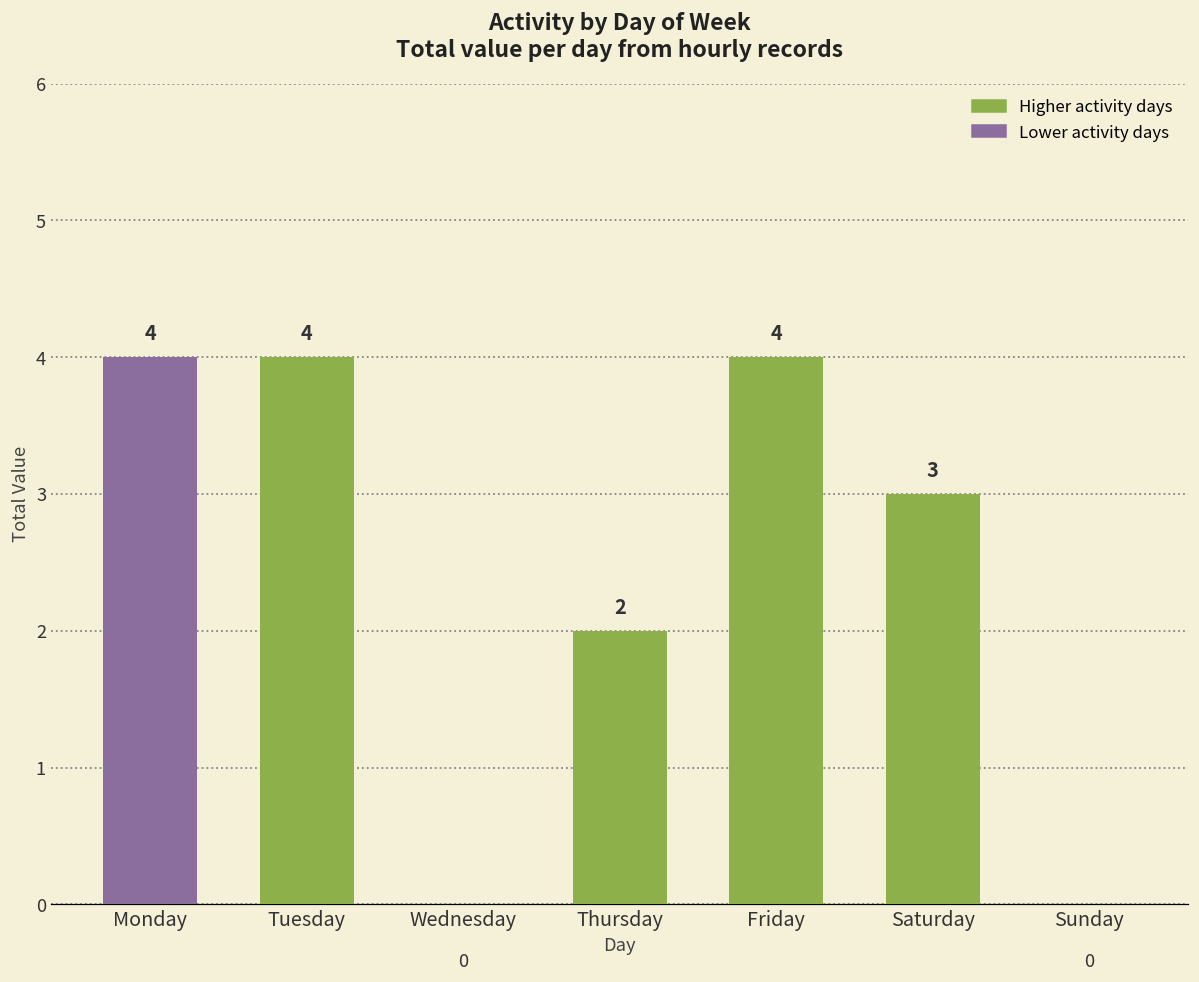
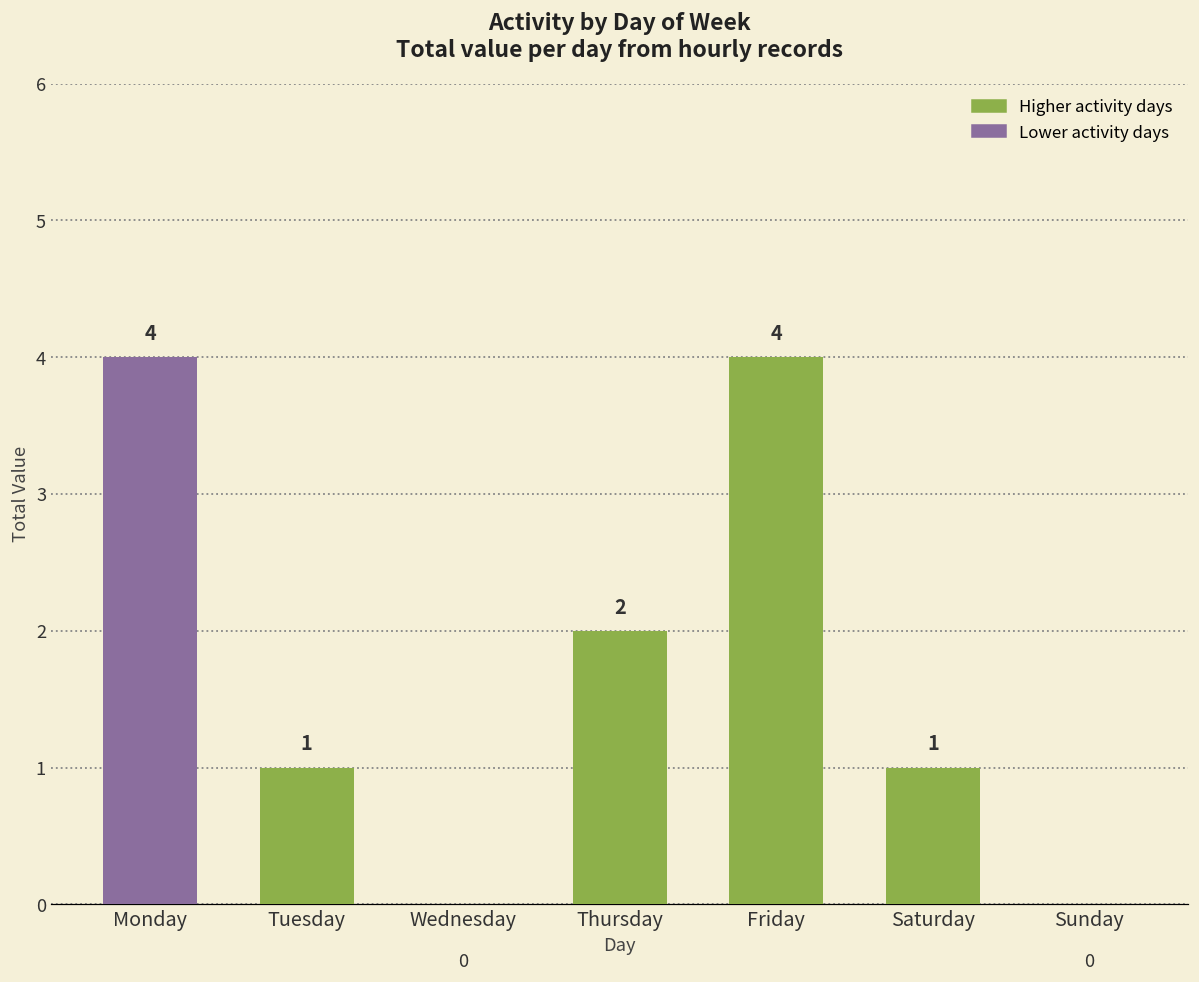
  {
    "Monday": 4,
-   "Tuesday": 4,
+   "Tuesday": 1,
    "Thursday": 2,
    "Friday": 4,
-   "Saturday": 3
+   "Saturday": 1
  }
